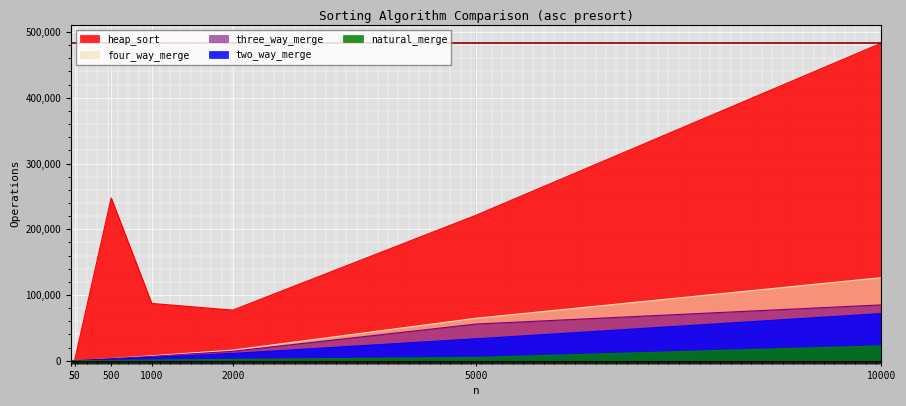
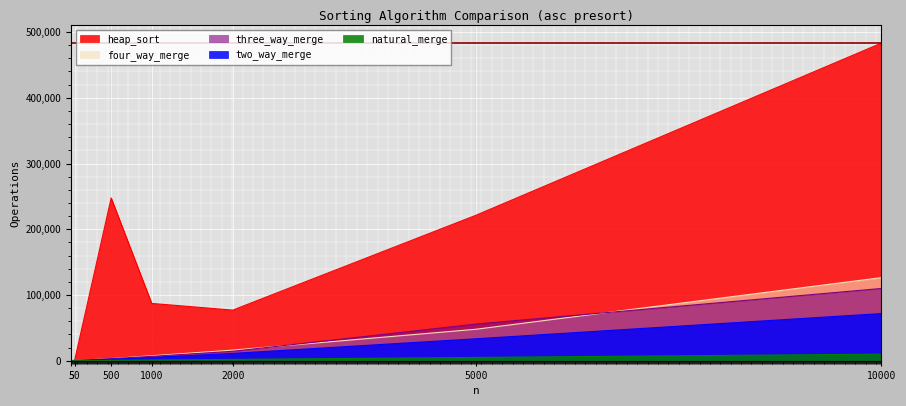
  {
    "heap_sort": {
      "500": "250,000",
      "1000": "90,000",
      "2000": "80,000",
      "5000": "220,000",
      "10000": "480,000"
    },
    "four_way_merge": {
-     "5000": "60,000",
+     "5000": "50,000",
      "10000": "130,000"
    },
    "three_way_merge": {
      "5000": "60,000",
-     "10000": "80,000"
+     "10000": "110,000"
    },
    "two_way_merge": {
      "5000": "30,000",
      "10000": "70,000"
    },
    "natural_merge": {
      "1000": "0",
      "2000": "0",
      "5000": "0",
-     "10000": "20,000"
+     "10000": "10,000"
    }
  }
